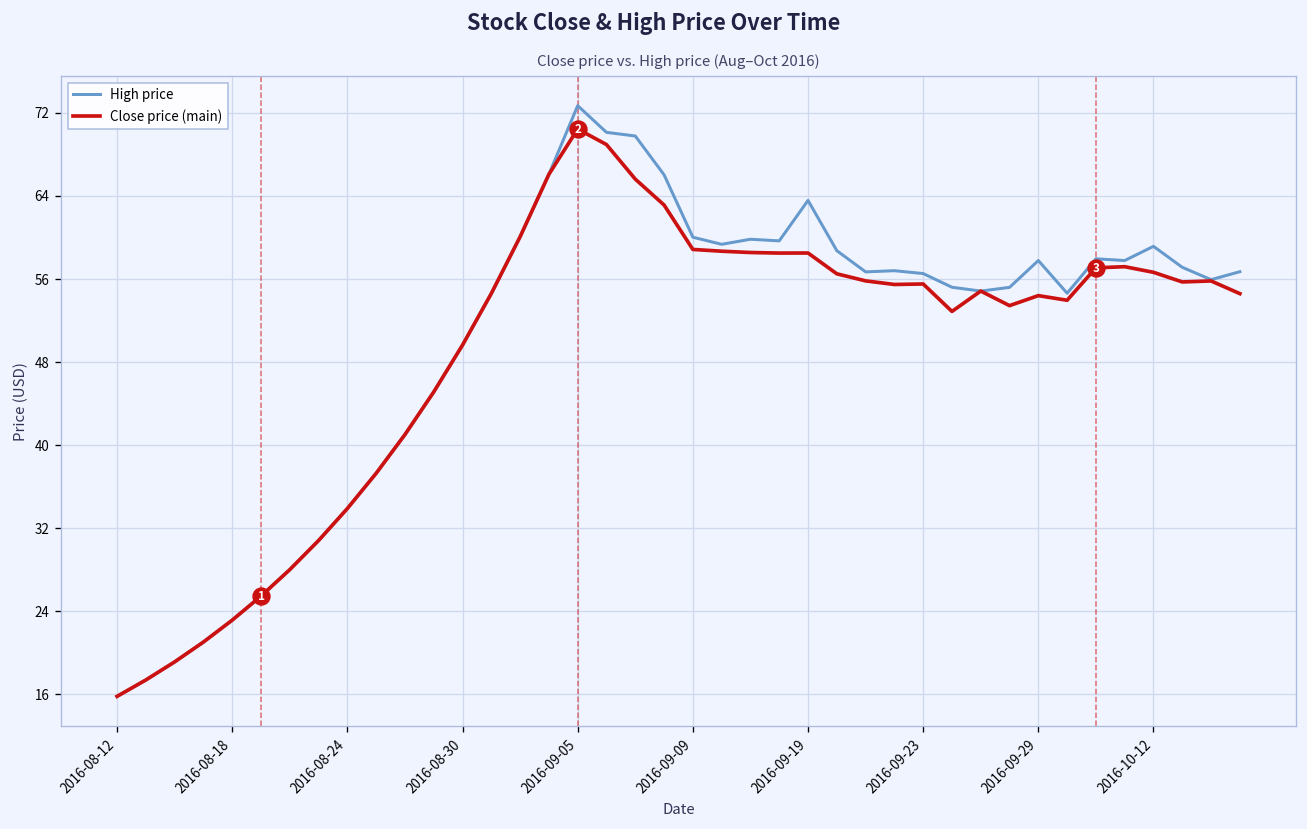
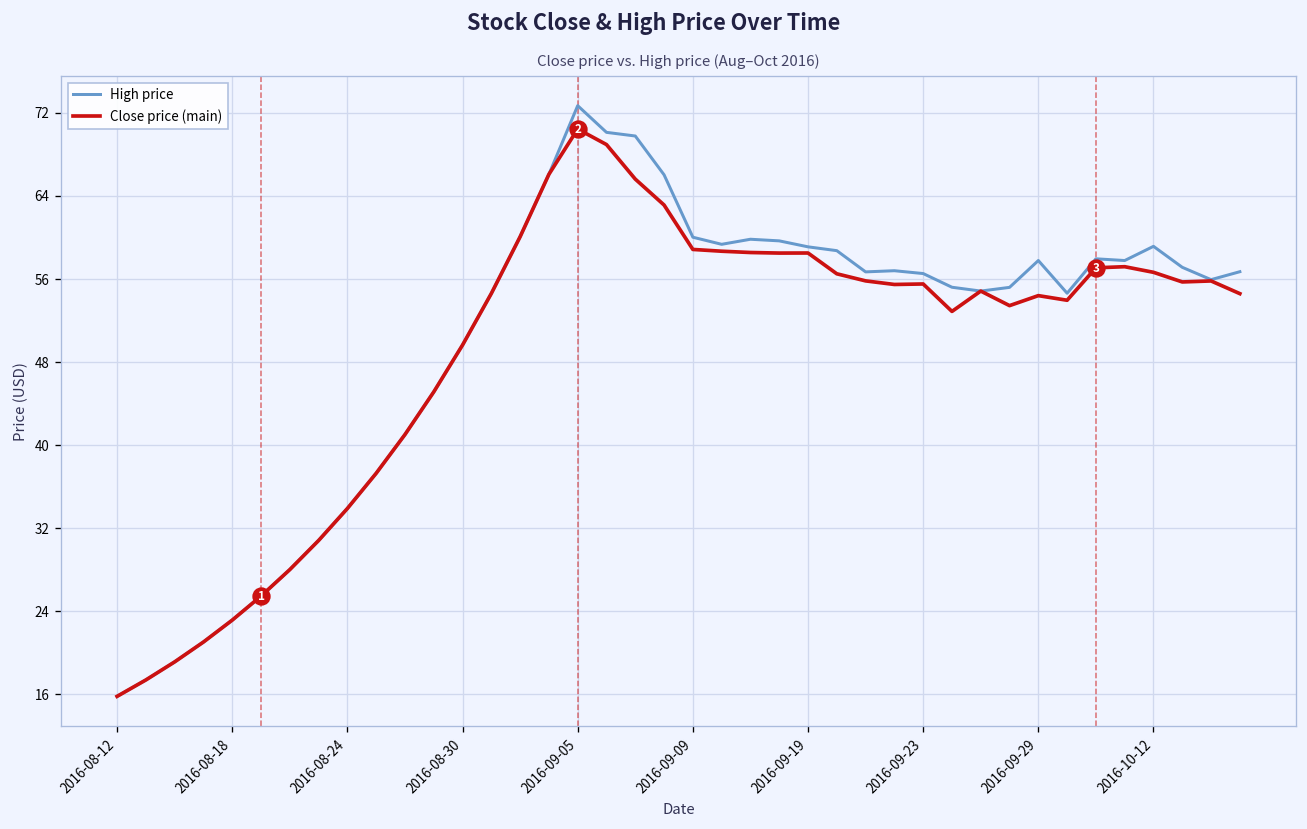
  {
    "High price": {
      "2016-09-05": 73,
      "2016-09-09": 60,
-     "2016-09-19": 64,
+     "2016-09-19": 59,
      "2016-09-23": 57,
      "2016-09-29": 58,
      "2016-10-12": 59
    }
  }
